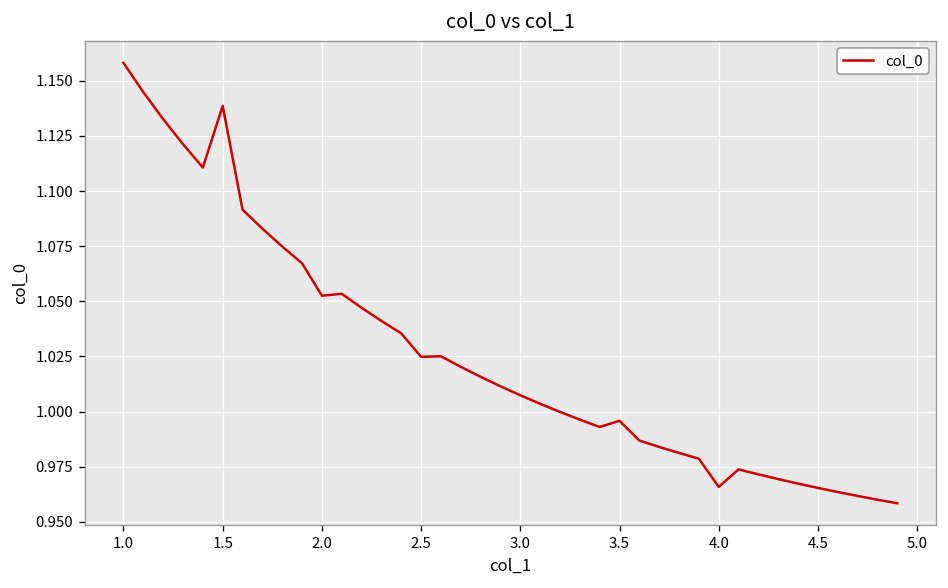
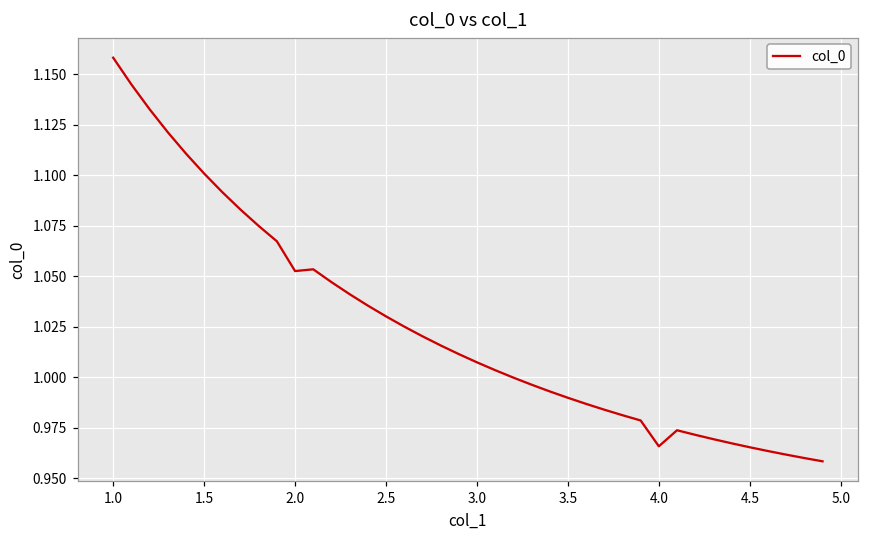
  {
    "1.0": 1.158,
-   "1.5": 1.139,
+   "1.5": 1.101,
    "2.0": 1.053,
-   "2.5": 1.025,
+   "2.5": 1.030,
    "3.0": 1.007,
-   "3.5": 0.996,
+   "3.5": 0.990,
    "4.0": 0.966,
    "4.5": 0.965
  }
